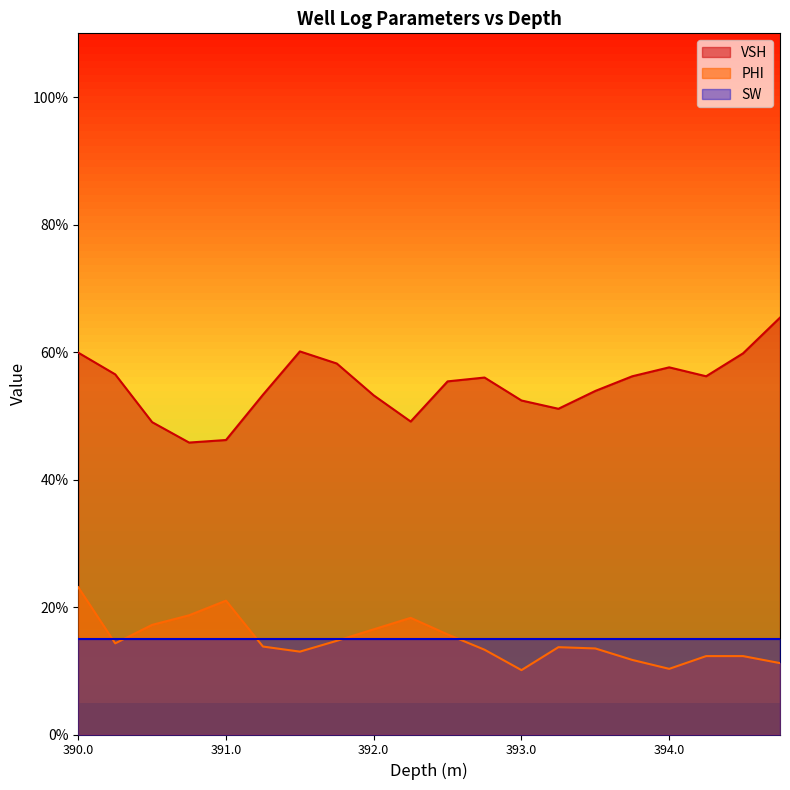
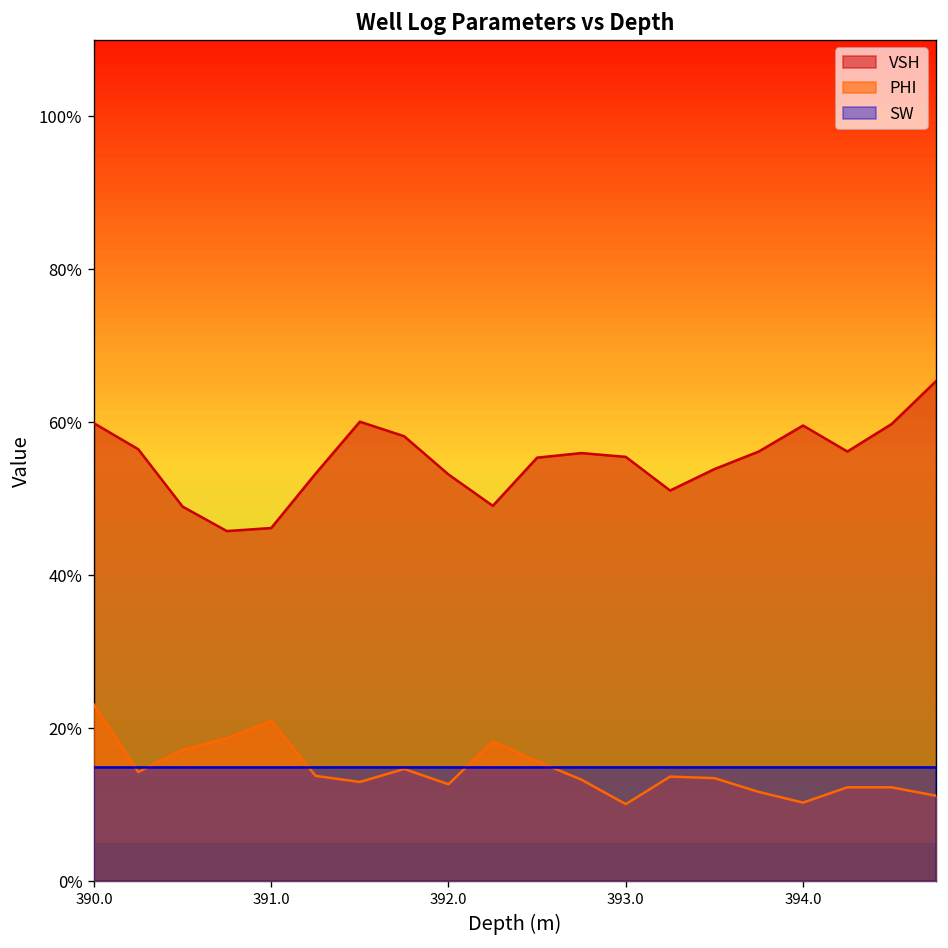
  {
    "VSH": {
      "390.0": "60%",
      "391.0": "46%",
      "392.0": "53%",
-     "393.0": "52%",
-     "394.0": "58%"
+     "393.0": "56%",
+     "394.0": "60%"
    },
    "PHI": {
      "390.0": "23%",
      "391.0": "21%",
-     "392.0": "17%",
+     "392.0": "13%",
      "393.0": "10%",
      "394.0": "10%"
    },
    "SW": {
      "390.0": "15%",
      "391.0": "15%",
      "392.0": "15%",
      "393.0": "15%",
      "394.0": "15%"
    }
  }
